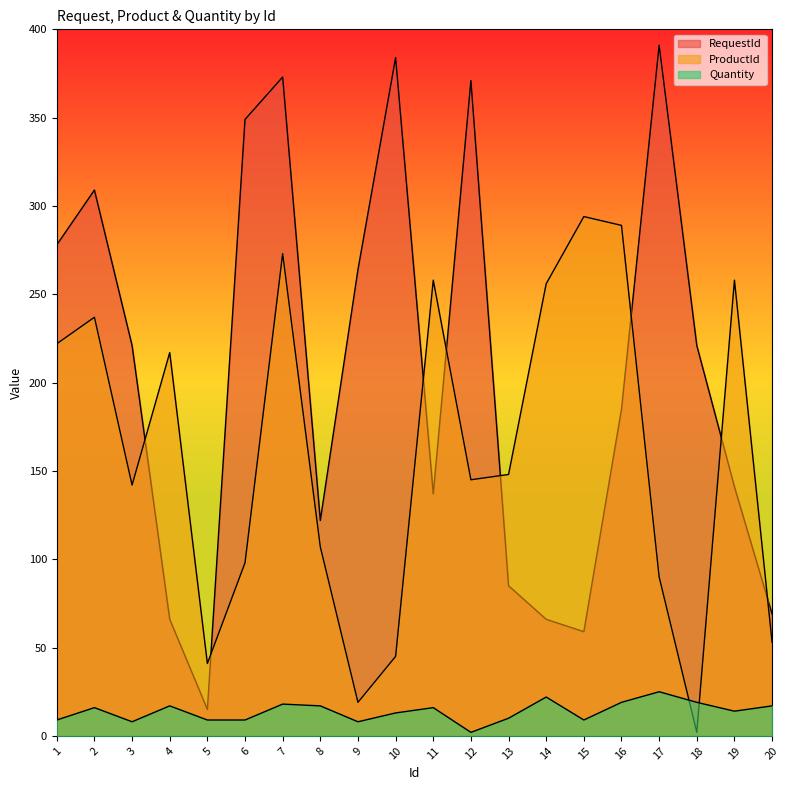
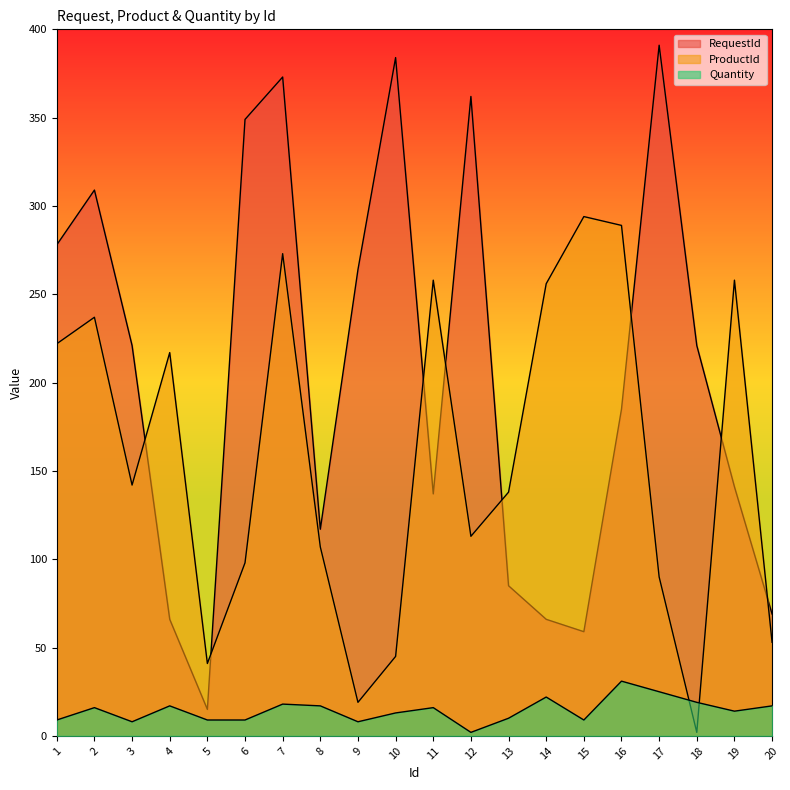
  {
    "RequestId": {
      "1": 278,
      "2": 309,
      "3": 221,
      "4": 66,
      "5": 15,
      "6": 349,
      "7": 373,
-     "8": 122,
+     "8": 117,
      "9": 264,
      "10": 384,
      "11": 137,
-     "12": 371,
+     "12": 362,
      "13": 85,
      "14": 66,
      "15": 59,
      "16": 185,
      "17": 391,
      "18": 221,
      "19": 141,
      "20": 69
    },
    "ProductId": {
      "1": 222,
      "2": 237,
      "3": 142,
      "4": 217,
      "5": 41,
      "6": 98,
      "7": 273,
      "8": 107,
      "9": 19,
      "10": 45,
      "11": 258,
-     "12": 145,
-     "13": 148,
+     "12": 113,
+     "13": 138,
      "14": 256,
      "15": 294,
      "16": 289,
      "17": 90,
      "18": 2,
      "19": 258,
      "20": 53
    },
    "Quantity": {
      "1": 9,
      "2": 16,
      "3": 8,
      "4": 17,
      "5": 9,
      "6": 9,
      "7": 18,
      "8": 17,
      "9": 8,
      "10": 13,
      "11": 16,
      "12": 2,
      "13": 10,
      "14": 22,
      "15": 9,
-     "16": 19,
+     "16": 31,
      "17": 25,
      "18": 19,
      "19": 14,
      "20": 17
    }
  }
